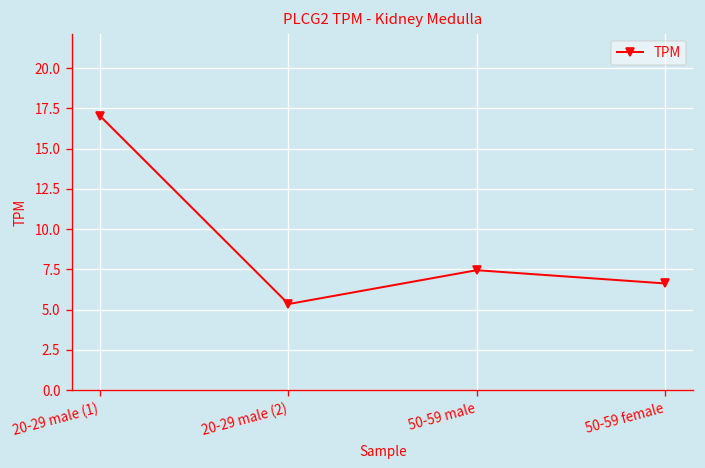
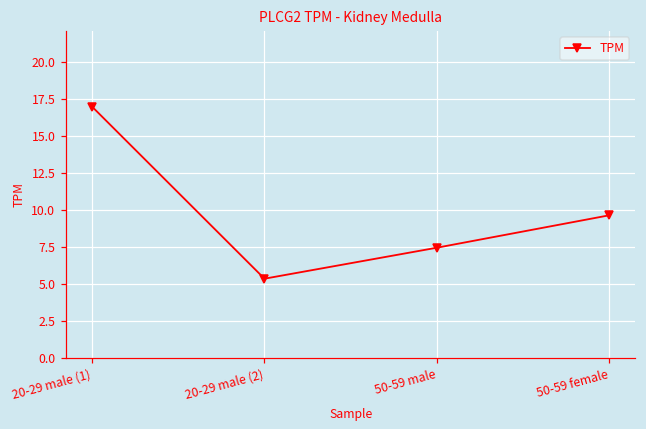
  {
    "20-29 male (1)": 17.0,
    "20-29 male (2)": 5.4,
    "50-59 male": 7.5,
-   "50-59 female": 6.6
+   "50-59 female": 9.6
  }
